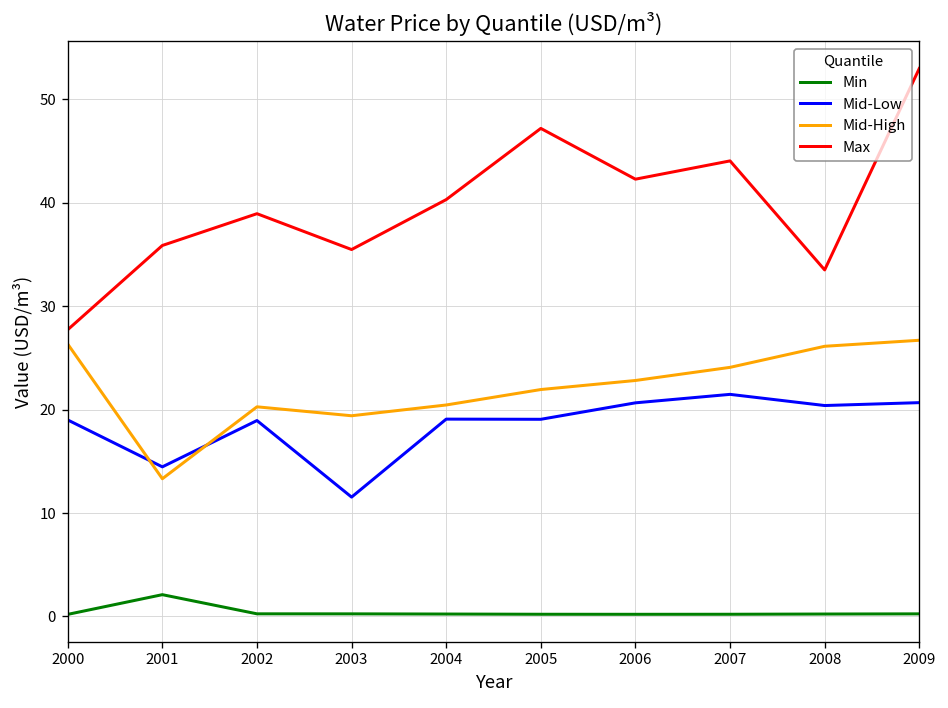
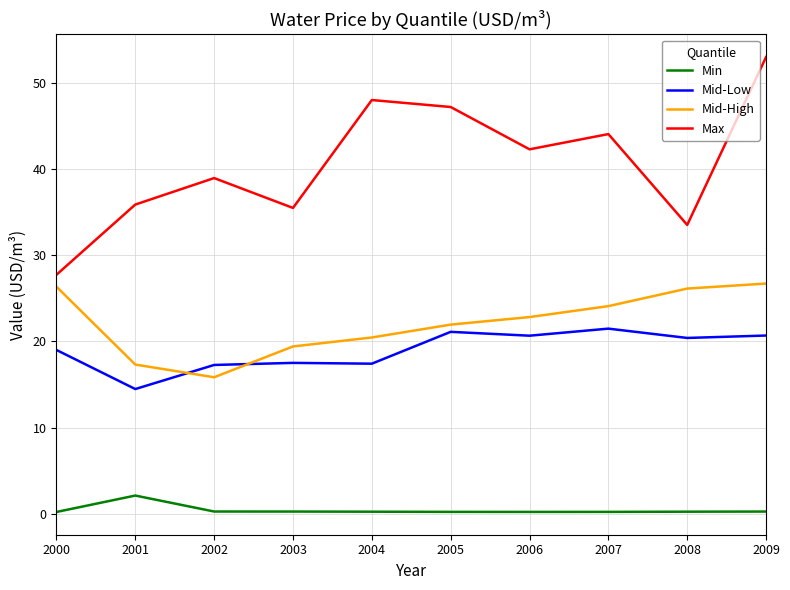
  {
    "Min": {
      "2000": 0,
      "2001": 2,
      "2002": 0,
      "2003": 0,
      "2004": 0,
      "2005": 0,
      "2006": 0,
      "2007": 0,
      "2008": 0,
      "2009": 0
    },
    "Mid-Low": {
      "2000": 19,
      "2001": 14,
-     "2002": 19,
-     "2003": 12,
-     "2004": 19,
-     "2005": 19,
+     "2002": 17,
+     "2003": 17,
+     "2004": 17,
+     "2005": 21,
      "2006": 21,
      "2007": 21,
      "2008": 20,
      "2009": 21
    },
    "Mid-High": {
      "2000": 26,
-     "2001": 13,
-     "2002": 20,
+     "2001": 17,
+     "2002": 16,
      "2003": 19,
      "2004": 20,
      "2005": 22,
      "2006": 23,
      "2007": 24,
      "2008": 26,
      "2009": 27
    },
    "Max": {
      "2000": 28,
      "2001": 36,
      "2002": 39,
      "2003": 35,
-     "2004": 40,
+     "2004": 48,
      "2005": 47,
      "2006": 42,
      "2007": 44,
      "2008": 34,
      "2009": 53
    }
  }
